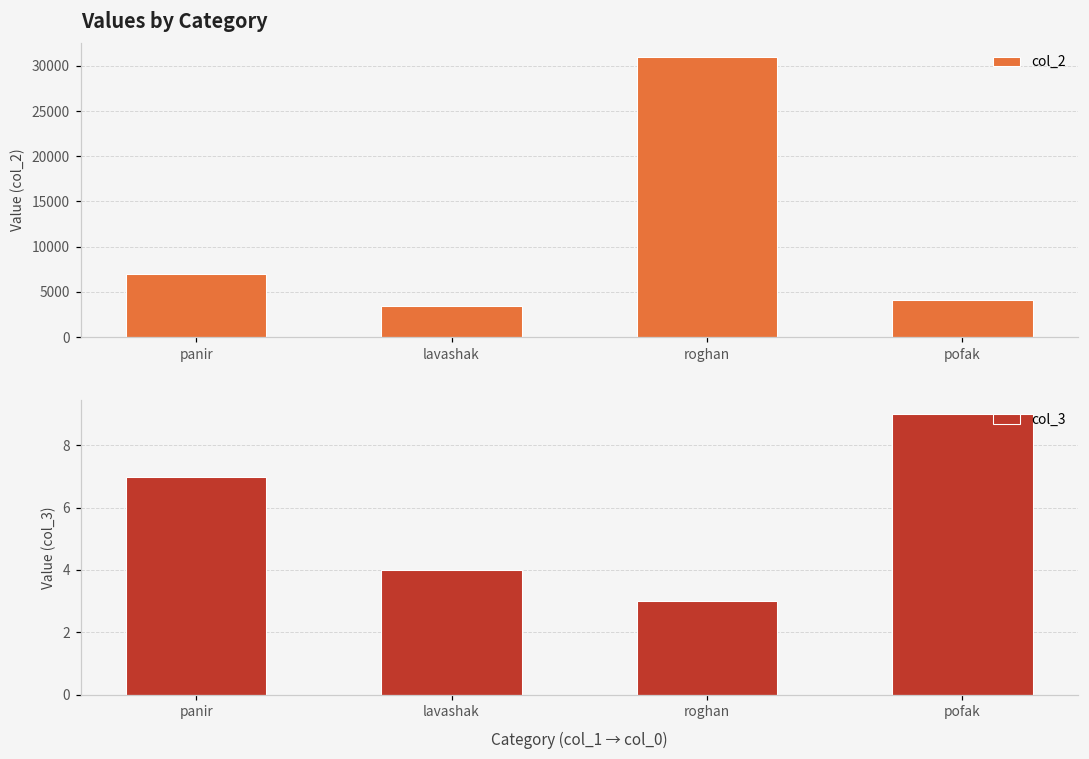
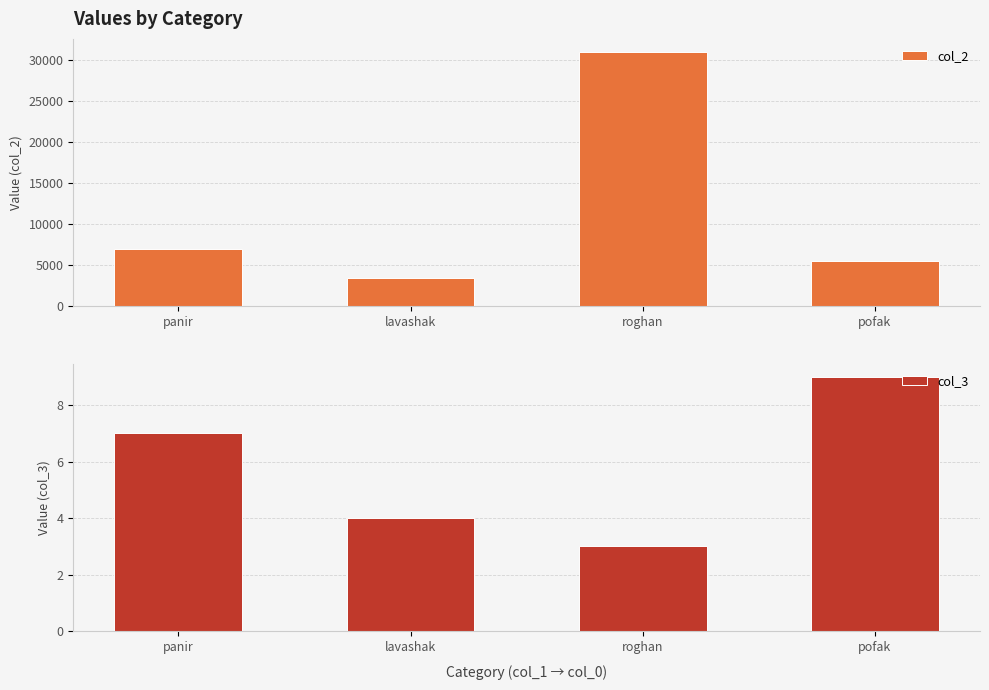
  {
    "Values by Category": {
      "panir": 7000,
      "lavashak": 3000,
      "roghan": 31000,
-     "pofak": 4000
+     "pofak": 6000
    }
  }
